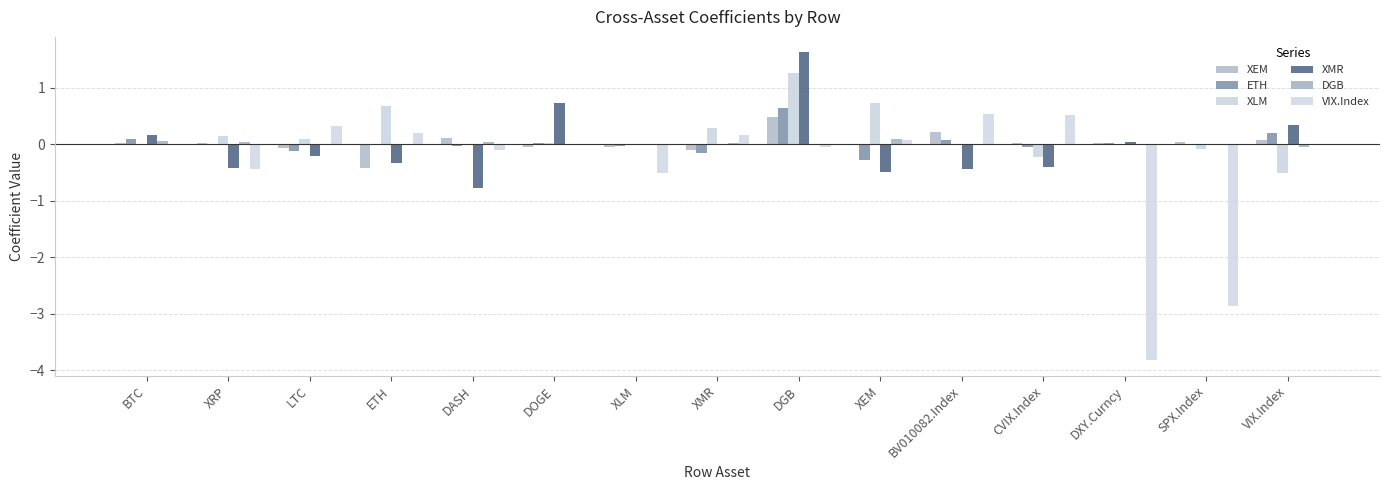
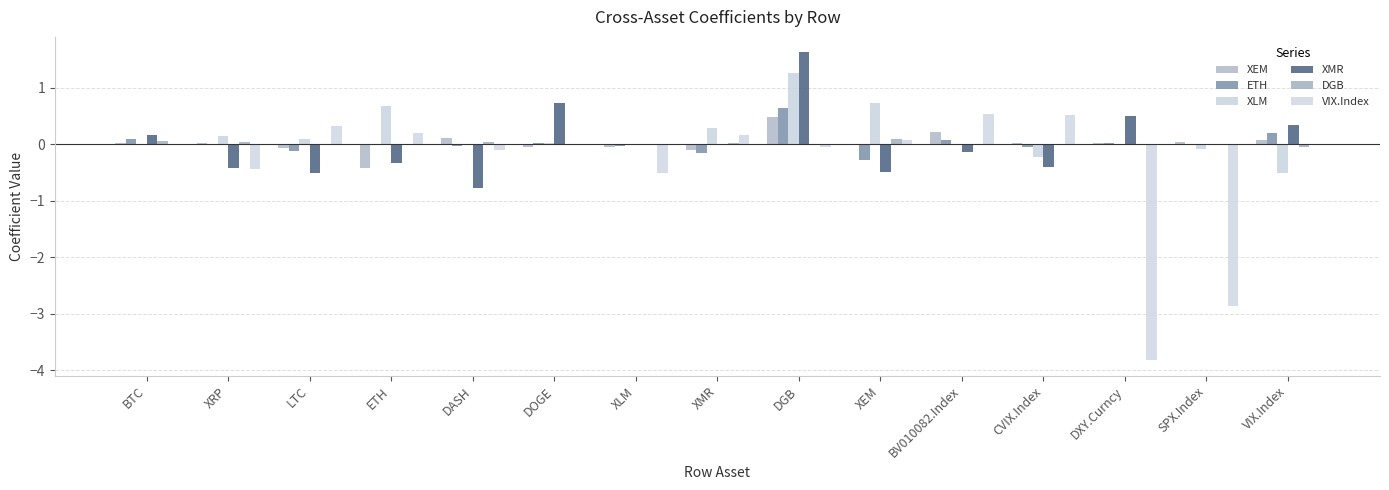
  {
    "XMR": {
      "BTC": 0.2,
      "XRP": -0.4,
-     "LTC": -0.2,
+     "LTC": -0.5,
      "ETH": -0.3,
      "DASH": -0.8,
      "DOGE": 0.7,
      "XLM": 0.0,
      "XMR": 0.0,
      "DGB": 1.6,
      "XEM": -0.5,
-     "BV010082.Index": -0.4,
+     "BV010082.Index": -0.1,
      "CVIX.Index": -0.4,
-     "DXY.Curncy": 0.0,
+     "DXY.Curncy": 0.5,
      "VIX.Index": 0.3
    }
  }
